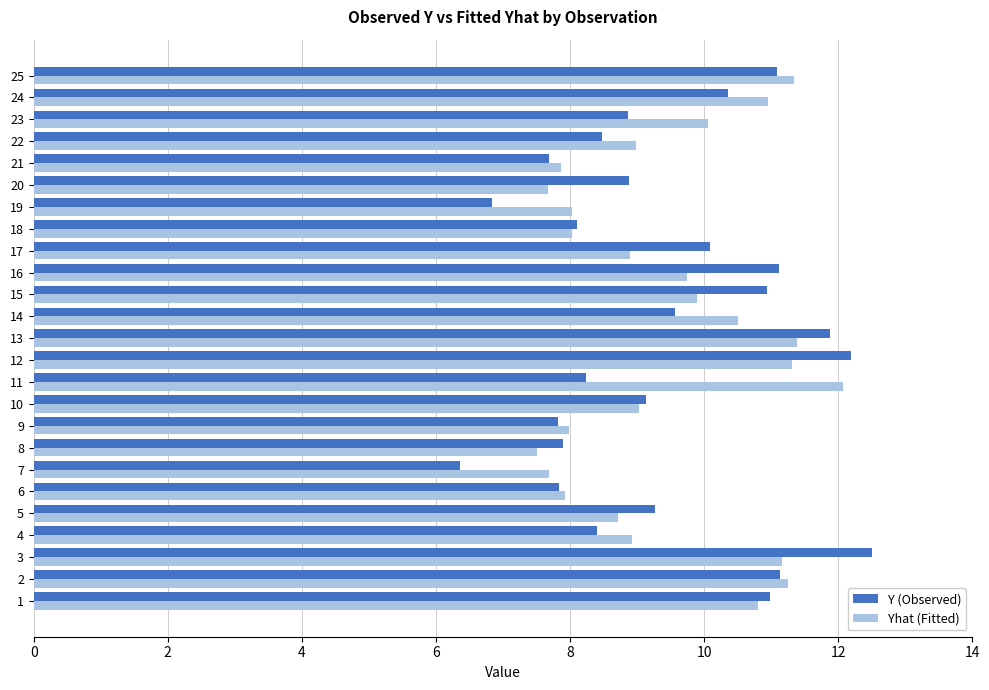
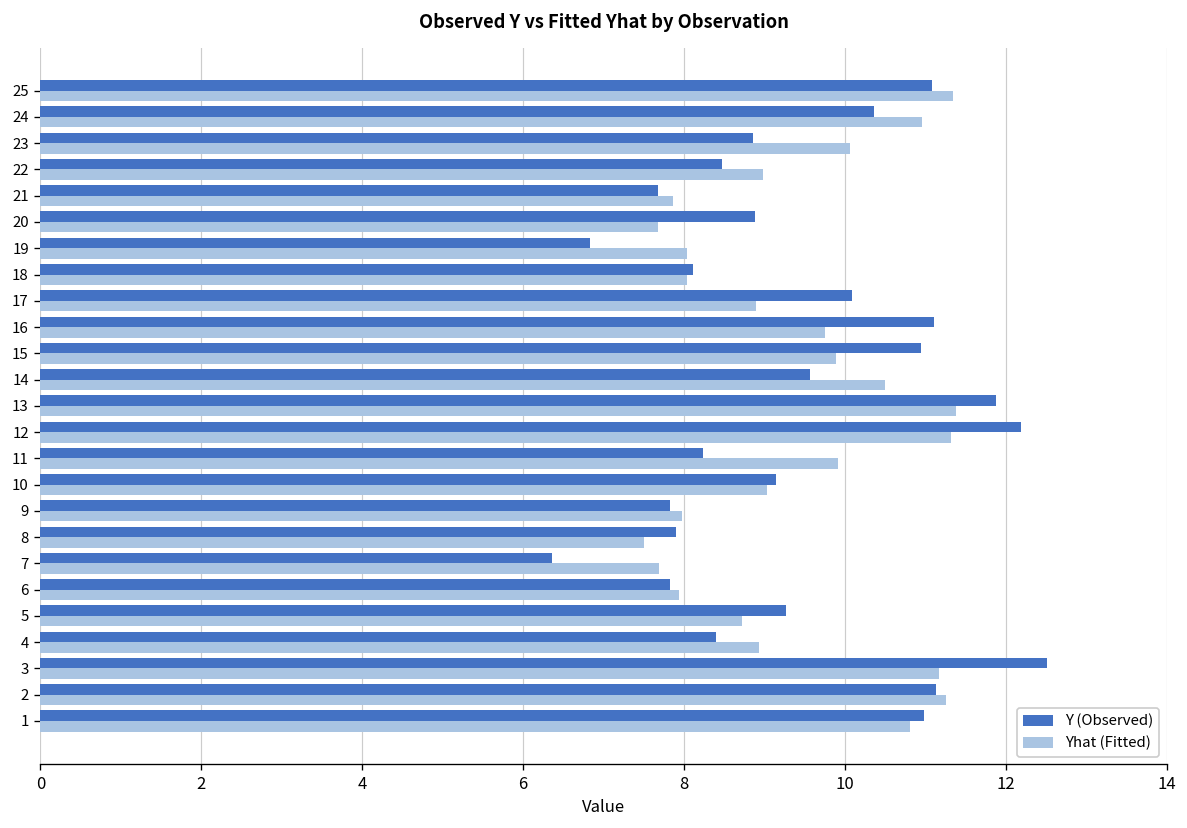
  {
    "Y (Observed)": {
      "25": 11.1,
      "24": 10.4,
      "23": 8.9,
      "22": 8.5,
      "21": 7.7,
      "20": 8.9,
      "19": 6.8,
      "18": 8.1,
      "17": 10.1,
      "16": 11.1,
      "15": 10.9,
      "14": 9.6,
      "13": 11.9,
      "12": 12.2,
      "11": 8.2,
      "10": 9.1,
      "9": 7.8,
      "8": 7.9,
      "7": 6.4,
      "6": 7.8,
      "5": 9.3,
      "4": 8.4,
      "3": 12.5,
      "2": 11.1,
      "1": 11.0
    },
    "Yhat (Fitted)": {
      "25": 11.3,
      "24": 11.0,
      "23": 10.1,
      "22": 9.0,
      "21": 7.9,
      "20": 7.7,
      "19": 8.0,
      "18": 8.0,
      "17": 8.9,
      "16": 9.8,
      "15": 9.9,
      "14": 10.5,
      "13": 11.4,
      "12": 11.3,
-     "11": 12.1,
+     "11": 9.9,
      "10": 9.0,
      "9": 8.0,
      "8": 7.5,
      "7": 7.7,
      "6": 7.9,
      "5": 8.7,
      "4": 8.9,
      "3": 11.2,
      "2": 11.3,
      "1": 10.8
    }
  }
